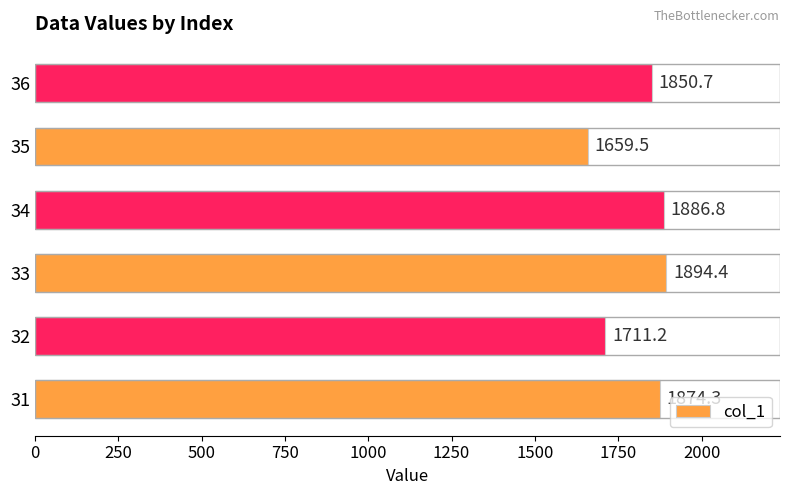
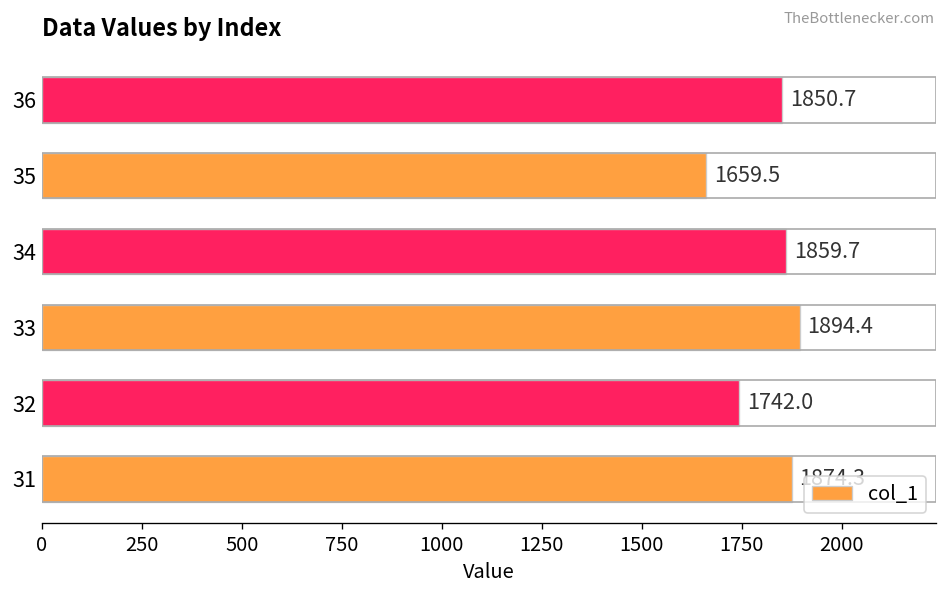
  {
    "36": 1850.7,
    "35": 1659.5,
-   "34": 1886.8,
+   "34": 1859.7,
    "33": 1894.4,
-   "32": 1711.2
+   "32": 1742.0
  }
